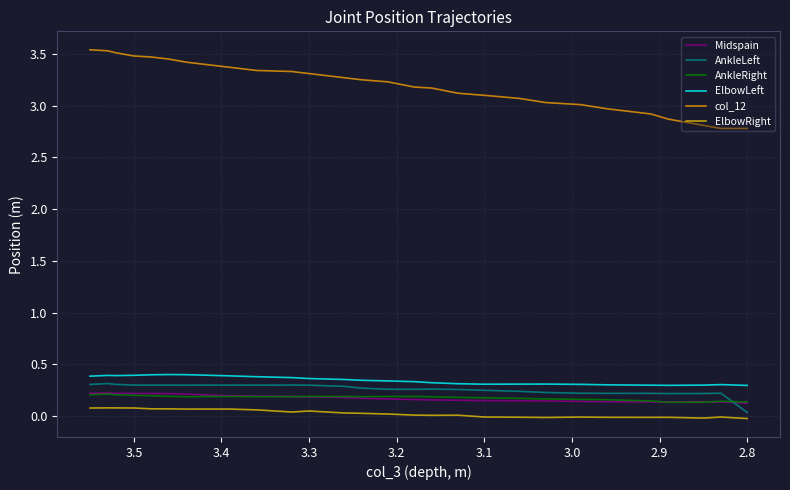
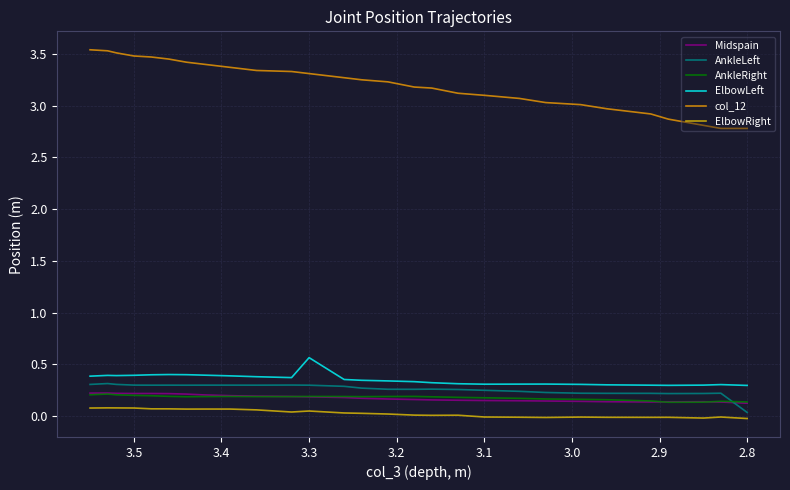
  {
    "Midspain": {
      "3.1": 0.15
    },
    "AnkleLeft": {
      "3.5": 0.30,
      "3.3": 0.30,
      "3.1": 0.25,
      "2.8": 0.04
    },
    "AnkleRight": {
      "3.1": 0.18
    },
    "ElbowLeft": {
      "3.5": 0.40,
-     "3.3": 0.36,
+     "3.3": 0.57,
      "3.1": 0.31,
      "2.8": 0.30
    }
  }
